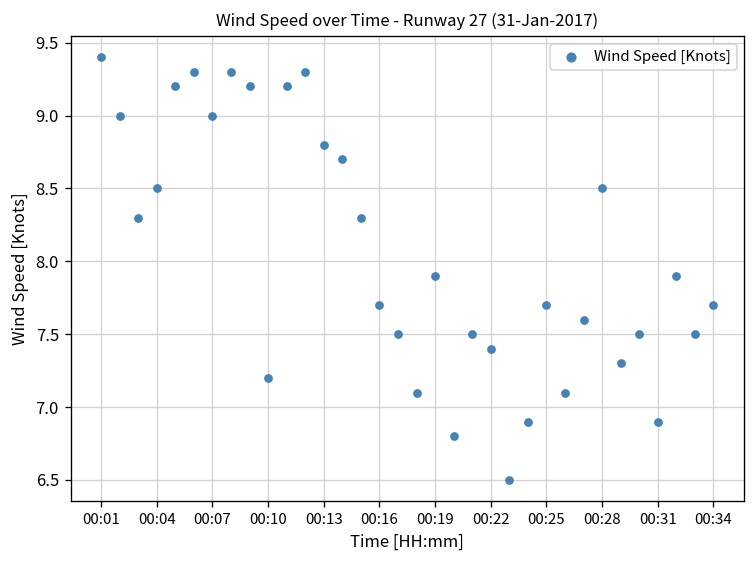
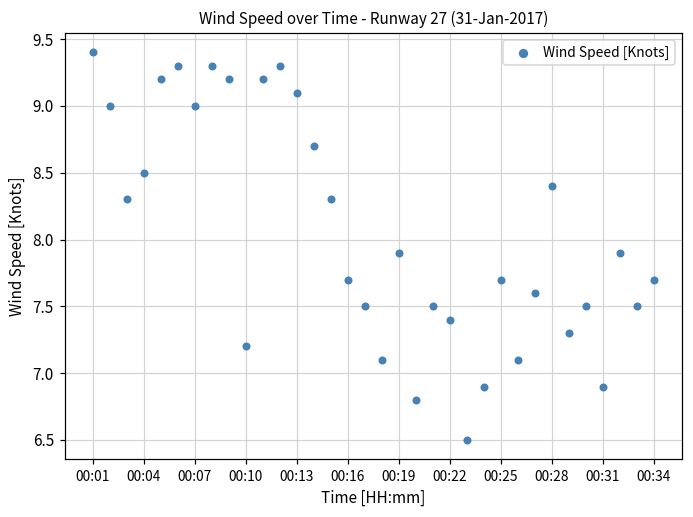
  {
-   "00:13": 8.8,
-   "00:28": 8.5
+   "00:13": 9.1,
+   "00:28": 8.4
  }
